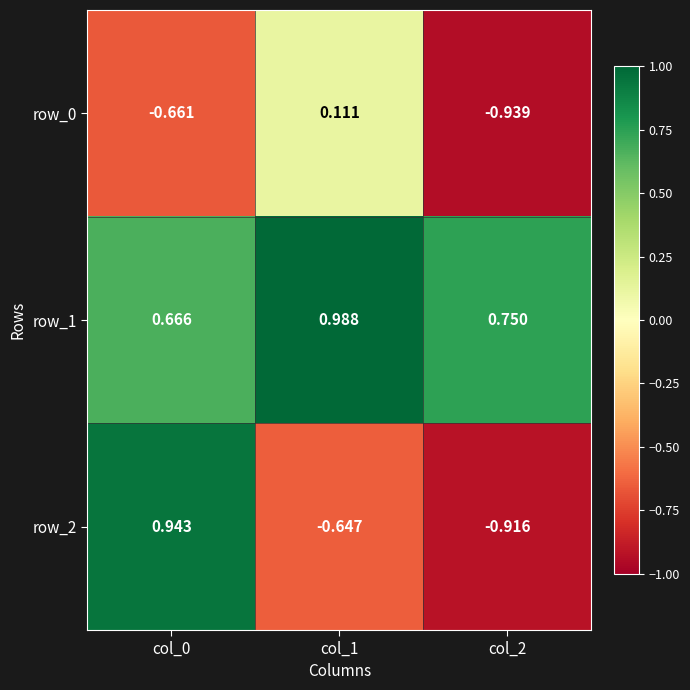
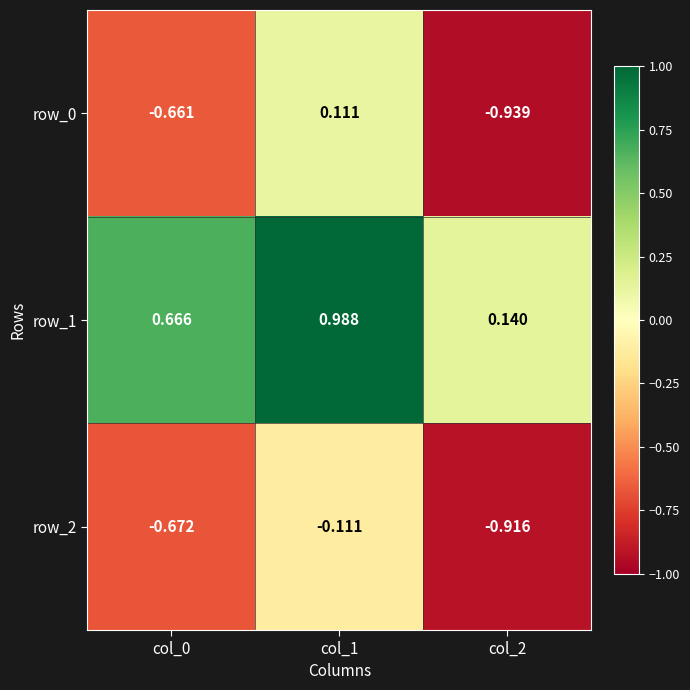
  {
    "row_0": {
      "col_0": -0.661,
      "col_1": 0.111,
      "col_2": -0.939
    },
    "row_1": {
      "col_0": 0.666,
      "col_1": 0.988,
-     "col_2": 0.750
+     "col_2": 0.140
    },
    "row_2": {
-     "col_0": 0.943,
-     "col_1": -0.647,
+     "col_0": -0.672,
+     "col_1": -0.111,
      "col_2": -0.916
    }
  }
